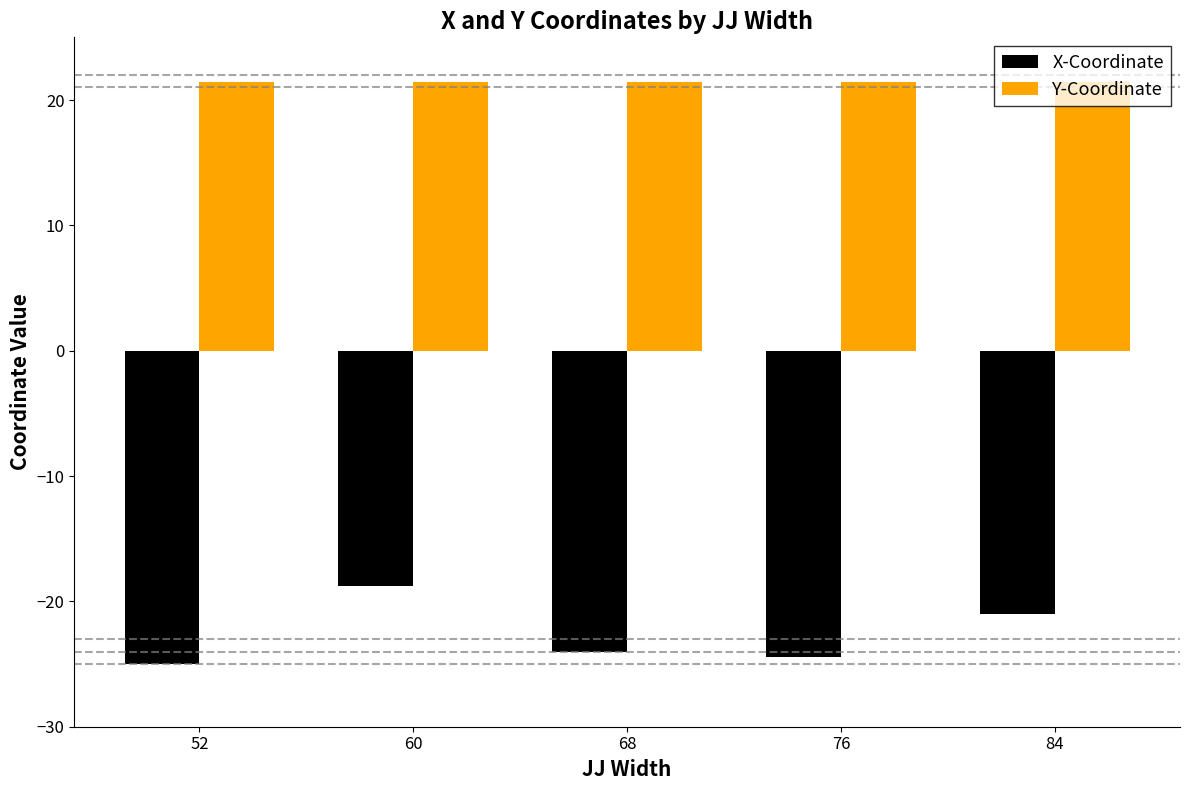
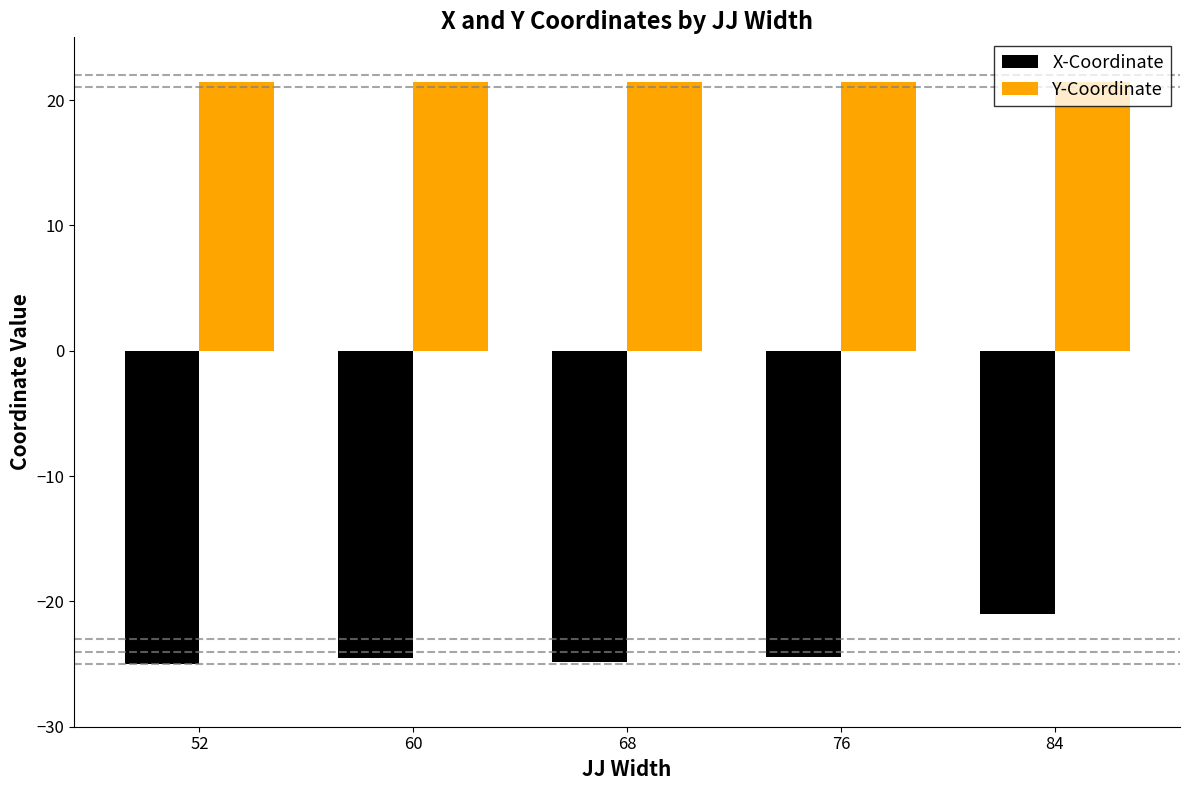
  {
    "X-Coordinate": {
      "52": -25.0,
-     "60": -18.7,
-     "68": -24.0,
+     "60": -24.5,
+     "68": -24.8,
      "76": -24.4,
      "84": -21.0
    },
    "Y-Coordinate": {
      "52": 21.5,
      "60": 21.5,
      "68": 21.5,
      "76": 21.5
    }
  }
